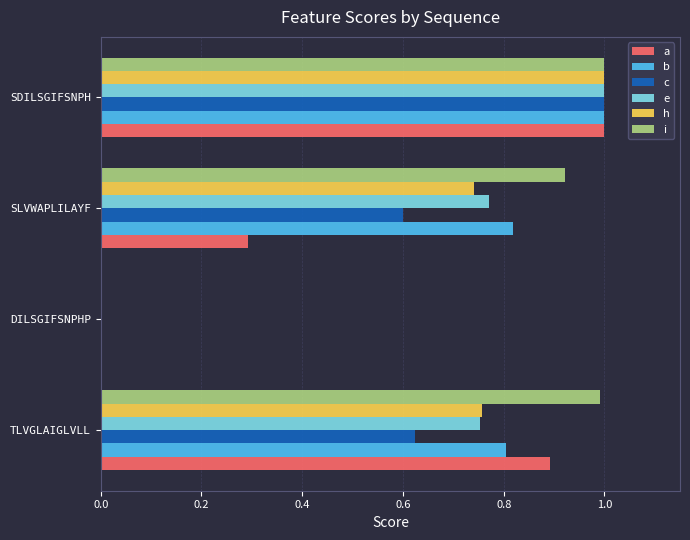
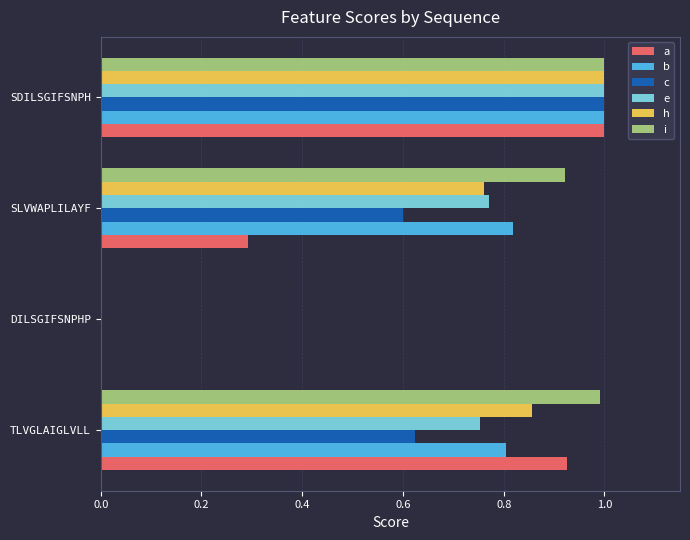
  {
    "a": {
      "SDILSGIFSNPH": 1.00,
      "SLVWAPLILAYF": 0.29,
      "DILSGIFSNPHP": 0.00,
-     "TLVGLAIGLVLL": 0.89
+     "TLVGLAIGLVLL": 0.93
    },
    "c": {
      "SDILSGIFSNPH": 1.00,
      "SLVWAPLILAYF": 0.60,
      "DILSGIFSNPHP": 0.00,
      "TLVGLAIGLVLL": 0.62
    },
    "h": {
      "SDILSGIFSNPH": 1.00,
-     "SLVWAPLILAYF": 0.74,
+     "SLVWAPLILAYF": 0.76,
      "DILSGIFSNPHP": 0.00,
-     "TLVGLAIGLVLL": 0.76
+     "TLVGLAIGLVLL": 0.86
    },
    "i": {
      "SDILSGIFSNPH": 1.00,
      "SLVWAPLILAYF": 0.92,
      "DILSGIFSNPHP": 0.00,
      "TLVGLAIGLVLL": 0.99
    }
  }
